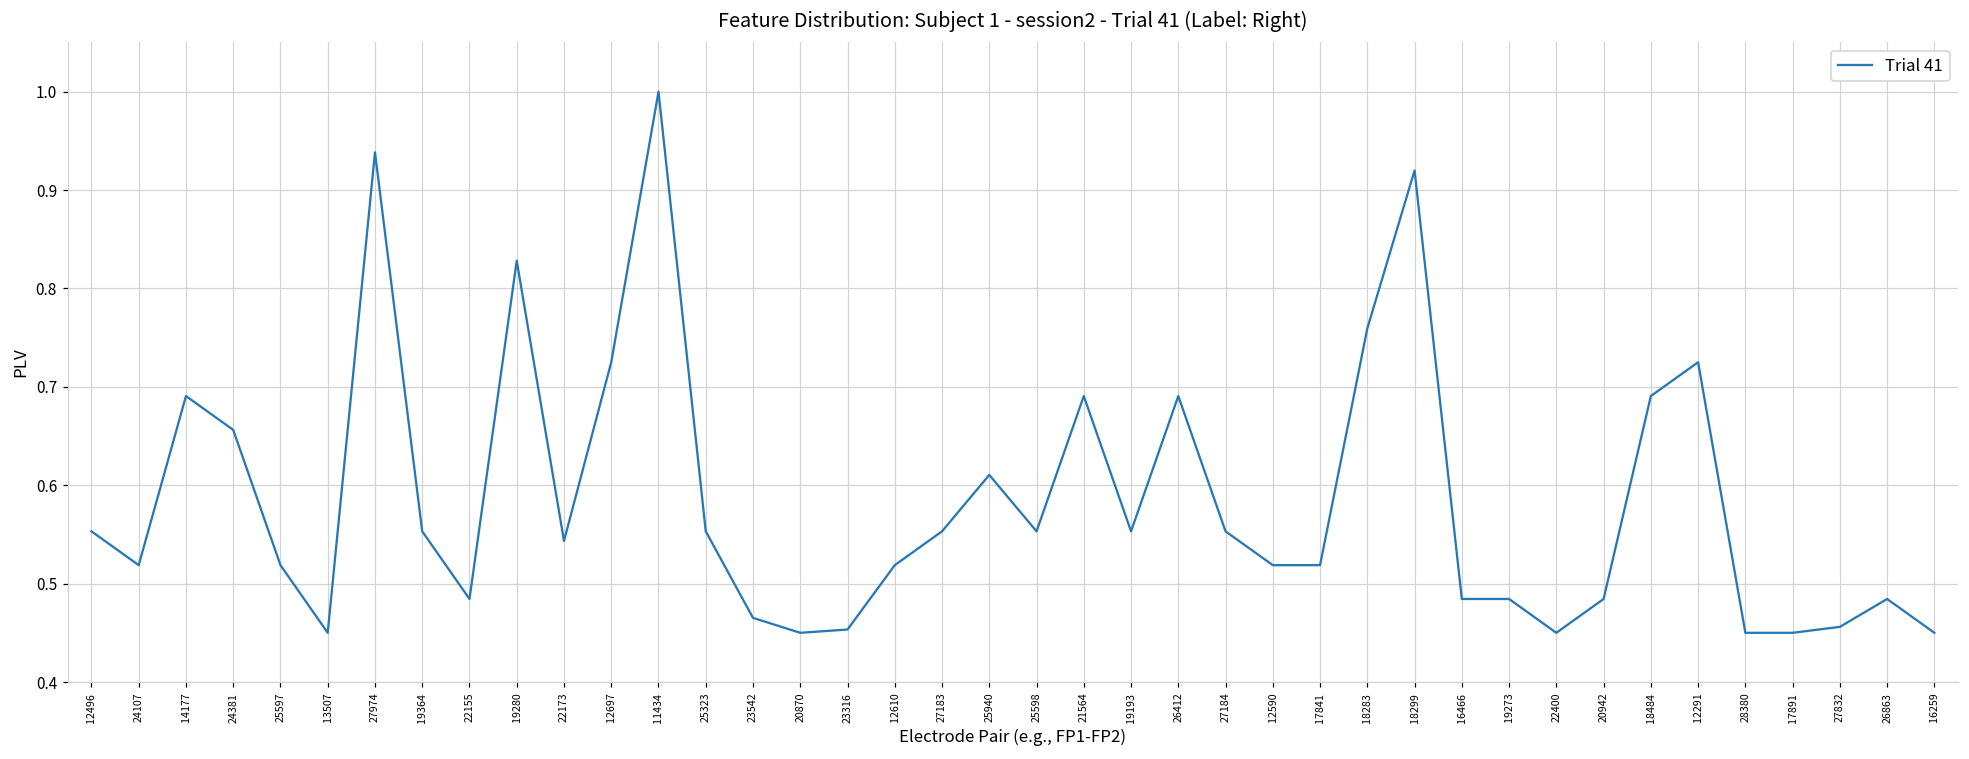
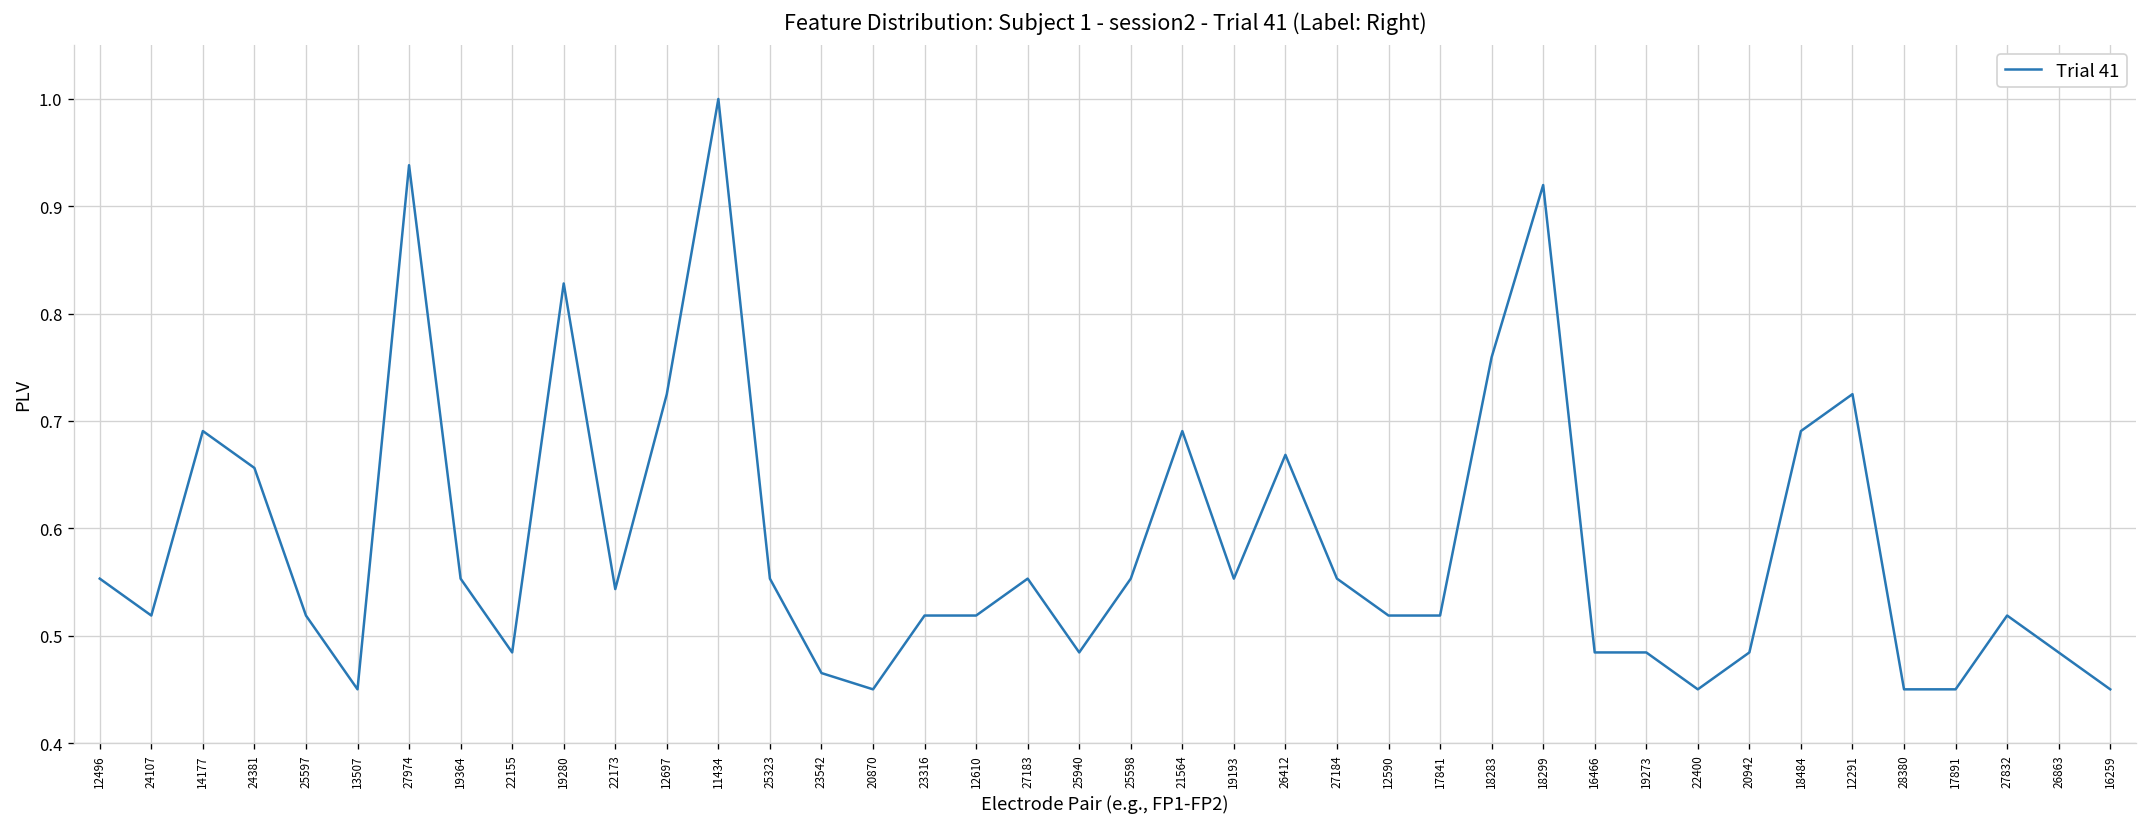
  {
    "12496": 0.55,
    "24107": 0.52,
    "14177": 0.69,
    "24381": 0.66,
    "25597": 0.52,
    "13507": 0.45,
    "27974": 0.94,
    "19364": 0.55,
    "22155": 0.48,
    "19280": 0.83,
    "22173": 0.54,
    "12697": 0.73,
    "11434": 1.00,
    "25323": 0.55,
    "23542": 0.47,
    "20870": 0.45,
-   "23316": 0.45,
+   "23316": 0.52,
    "12610": 0.52,
    "27183": 0.55,
-   "25940": 0.61,
+   "25940": 0.48,
    "25598": 0.55,
    "21564": 0.69,
    "19193": 0.55,
-   "26412": 0.69,
+   "26412": 0.67,
    "27184": 0.55,
    "12590": 0.52,
    "17841": 0.52,
    "18283": 0.76,
    "18299": 0.92,
    "16466": 0.48,
    "19273": 0.48,
    "22400": 0.45,
    "20942": 0.48,
    "18484": 0.69,
    "12291": 0.73,
    "28380": 0.45,
    "17891": 0.45,
-   "27832": 0.46,
+   "27832": 0.52,
    "26863": 0.48,
    "16259": 0.45
  }
